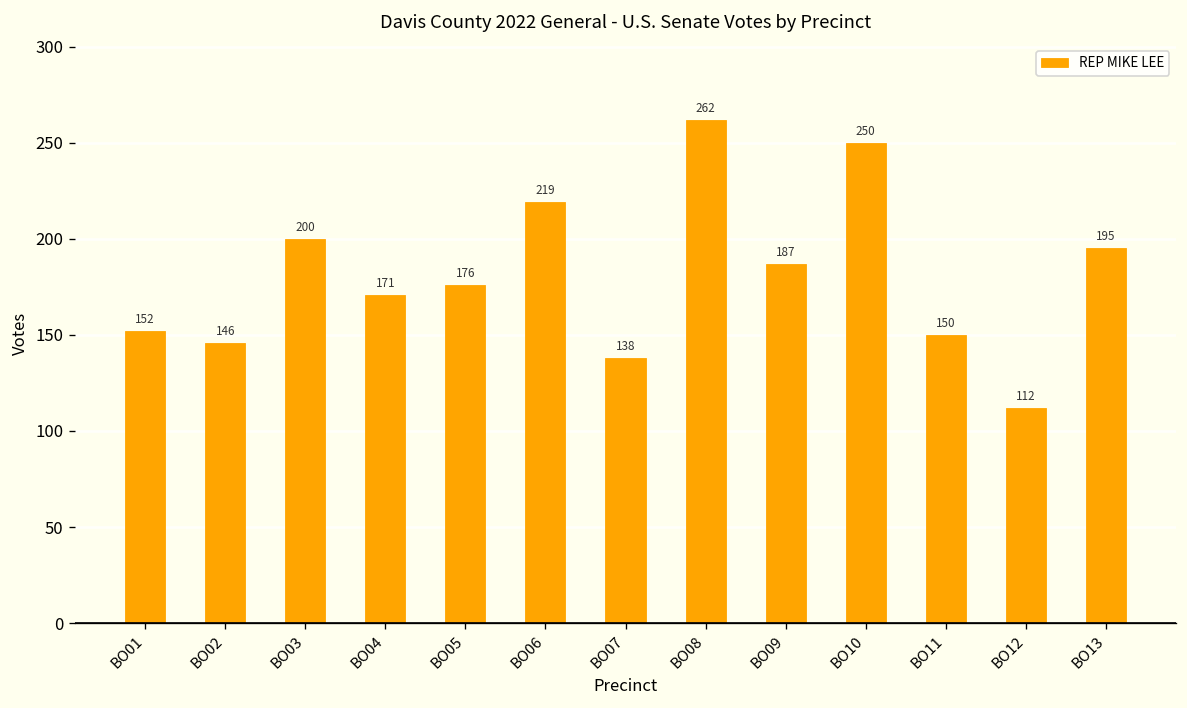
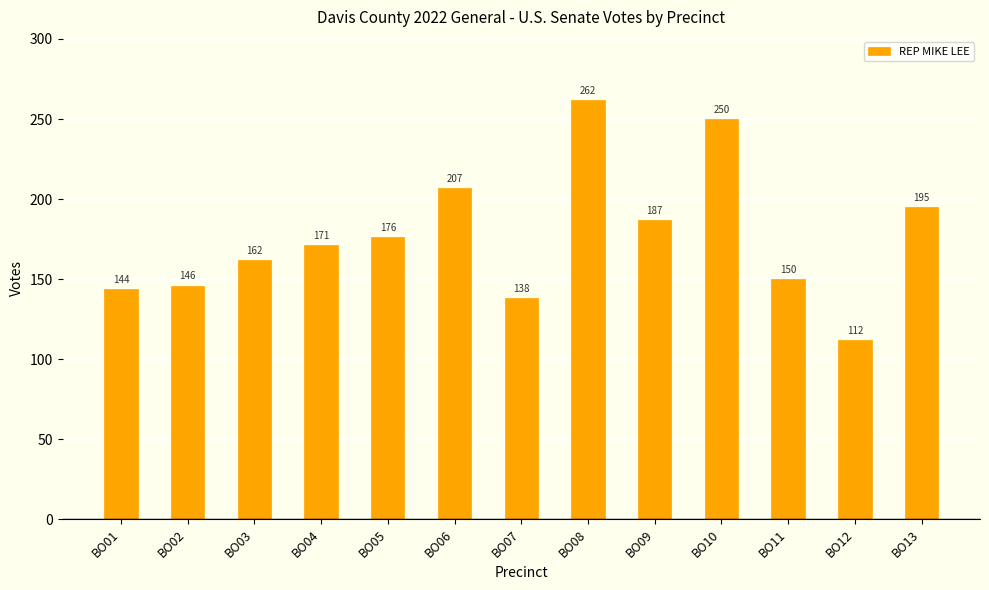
  {
-   "BO01": 152,
+   "BO01": 144,
    "BO02": 146,
-   "BO03": 200,
+   "BO03": 162,
    "BO04": 171,
    "BO05": 176,
-   "BO06": 219,
+   "BO06": 207,
    "BO07": 138,
    "BO08": 262,
    "BO09": 187,
    "BO10": 250,
    "BO11": 150,
    "BO12": 112,
    "BO13": 195
  }
